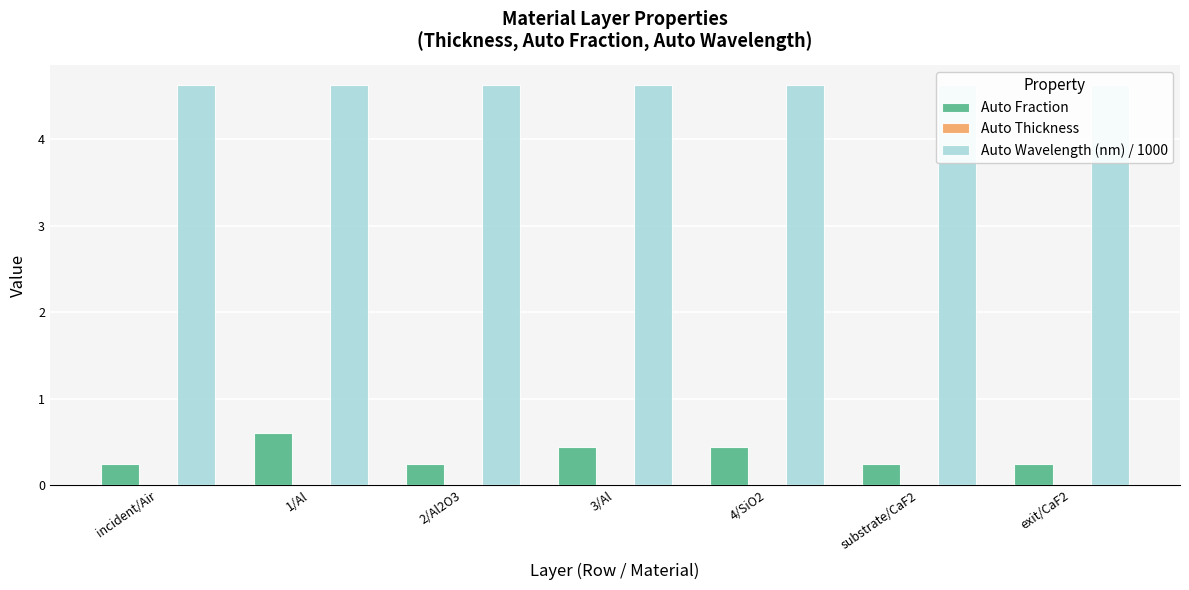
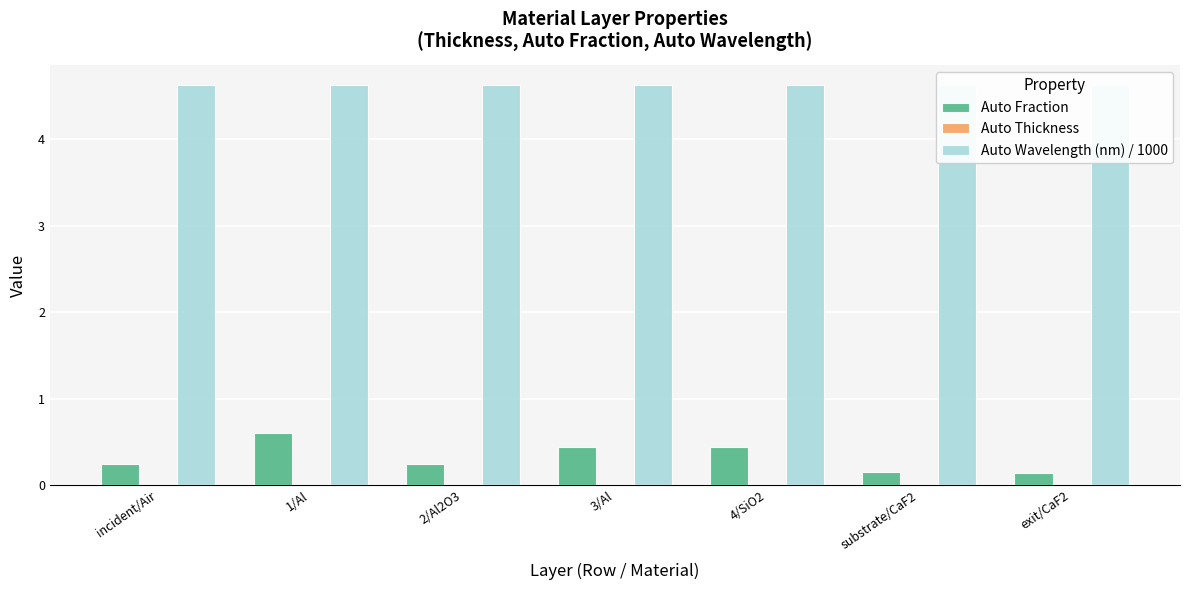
  {
    "Auto Fraction": {
      "incident/Air": 0.3,
      "1/Al": 0.6,
      "2/Al2O3": 0.3,
      "3/Al": 0.4,
      "4/SiO2": 0.4,
-     "substrate/CaF2": 0.3,
-     "exit/CaF2": 0.3
+     "substrate/CaF2": 0.2,
+     "exit/CaF2": 0.1
    },
    "Auto Thickness": {
      "incident/Air": 0.0,
      "1/Al": 0.0,
      "2/Al2O3": 0.0,
      "3/Al": 0.0,
      "4/SiO2": 0.0,
      "substrate/CaF2": 0.0,
      "exit/CaF2": 0.0
    },
    "Auto Wavelength (nm) / 1000": {
      "incident/Air": 4.6,
      "1/Al": 4.6,
      "2/Al2O3": 4.6,
      "3/Al": 4.6,
      "4/SiO2": 4.6
    }
  }
